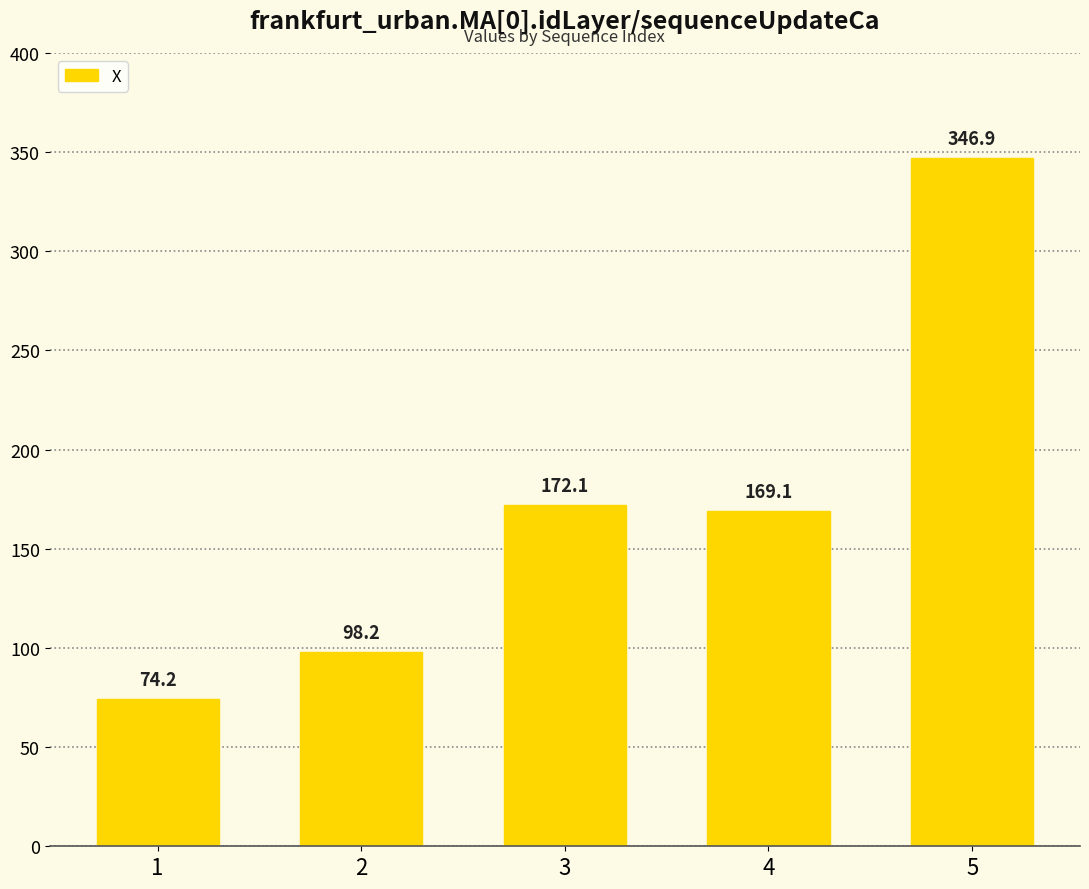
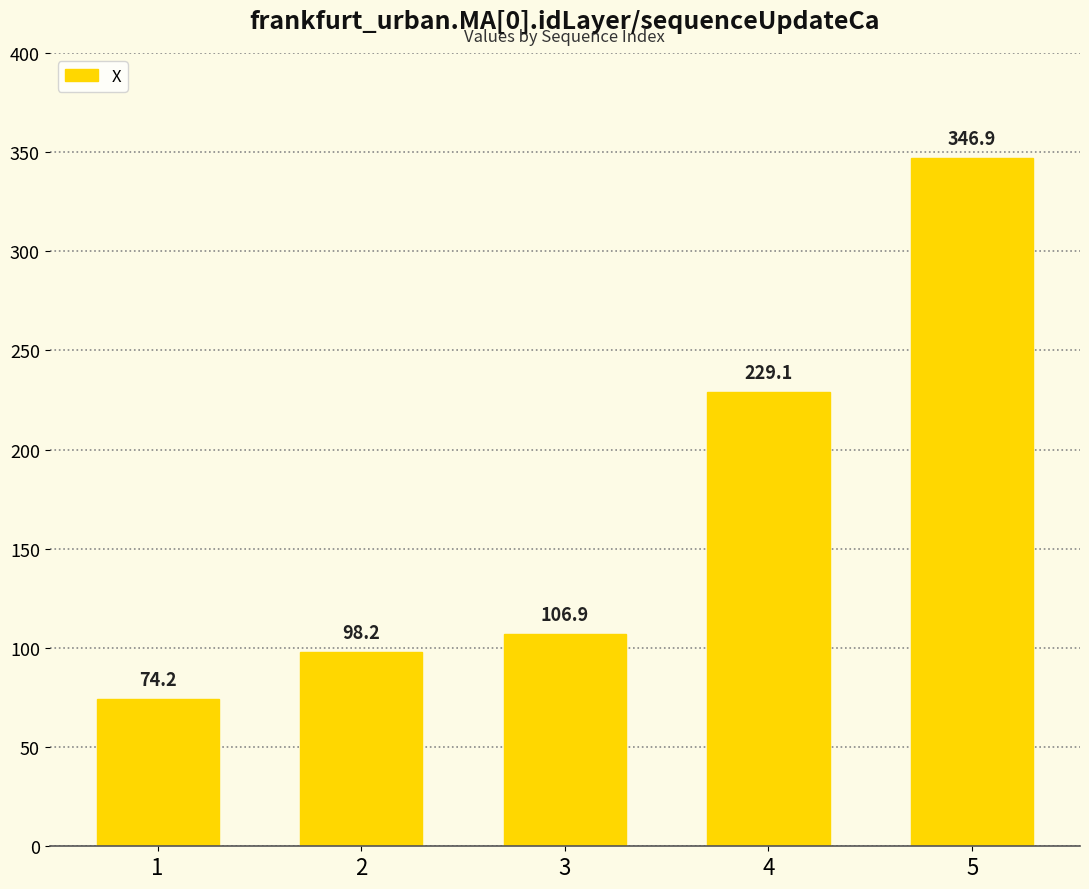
  {
    "1": 74.2,
    "2": 98.2,
-   "3": 172.1,
-   "4": 169.1,
+   "3": 106.9,
+   "4": 229.1,
    "5": 346.9
  }
